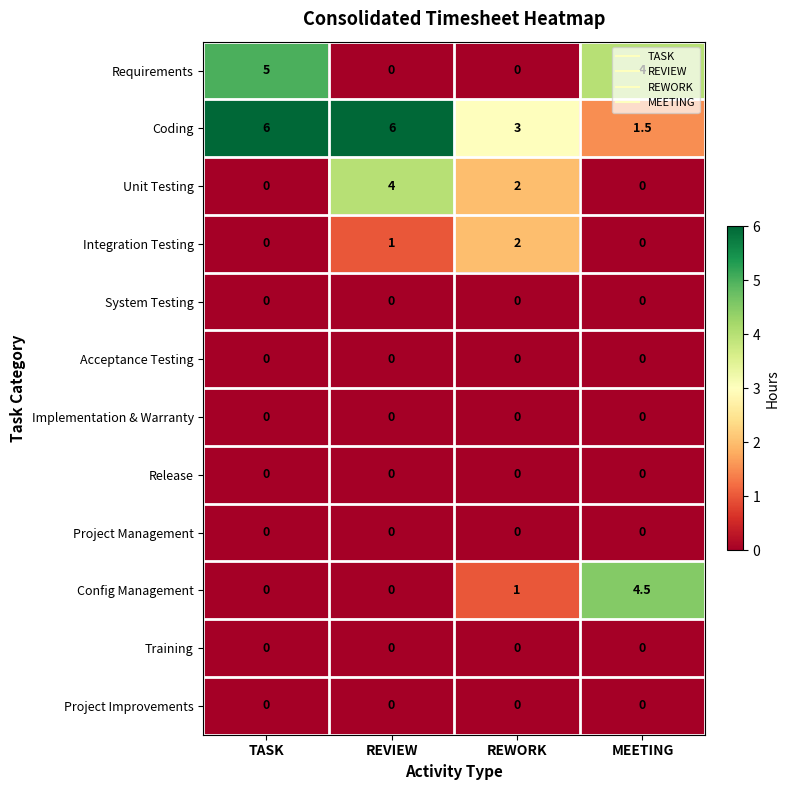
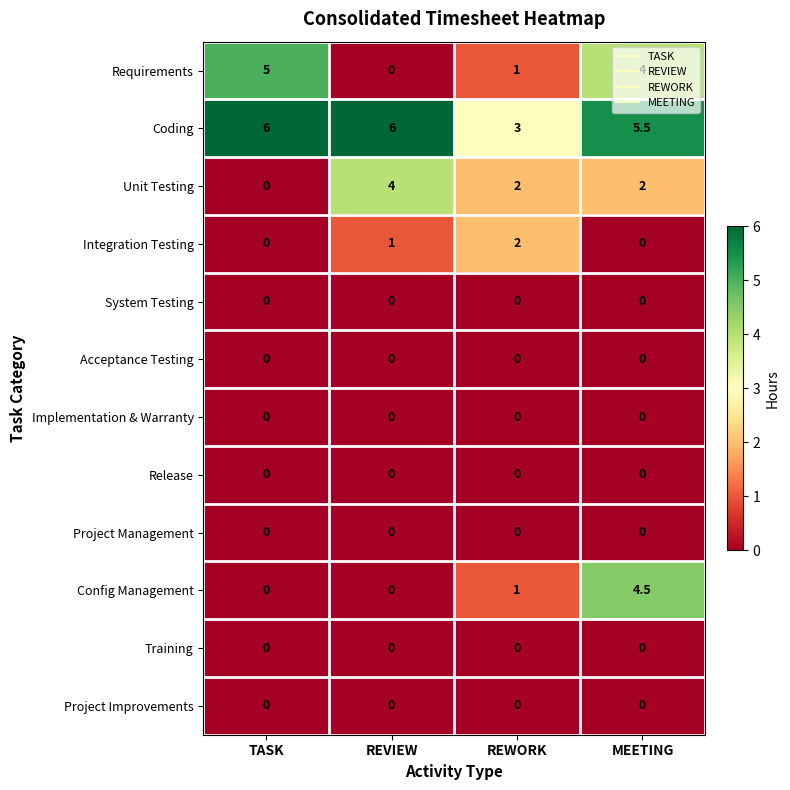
  {
    "Requirements": {
      "TASK": 5,
      "REVIEW": 0,
-     "REWORK": 0
+     "REWORK": 1
    },
    "Coding": {
      "TASK": 6,
      "REVIEW": 6,
      "REWORK": 3,
-     "MEETING": 1.5
+     "MEETING": 5.5
    },
    "Unit Testing": {
      "TASK": 0,
      "REVIEW": 4,
      "REWORK": 2,
-     "MEETING": 0
+     "MEETING": 2
    },
    "Integration Testing": {
      "TASK": 0,
      "REVIEW": 1,
      "REWORK": 2,
      "MEETING": 0
    },
    "System Testing": {
      "TASK": 0,
      "REVIEW": 0,
      "REWORK": 0,
      "MEETING": 0
    },
    "Acceptance Testing": {
      "TASK": 0,
      "REVIEW": 0,
      "REWORK": 0,
      "MEETING": 0
    },
    "Implementation & Warranty": {
      "TASK": 0,
      "REVIEW": 0,
      "REWORK": 0,
      "MEETING": 0
    },
    "Release": {
      "TASK": 0,
      "REVIEW": 0,
      "REWORK": 0,
      "MEETING": 0
    },
    "Project Management": {
      "TASK": 0,
      "REVIEW": 0,
      "REWORK": 0,
      "MEETING": 0
    },
    "Config Management": {
      "TASK": 0,
      "REVIEW": 0,
      "REWORK": 1,
      "MEETING": 4.5
    },
    "Training": {
      "TASK": 0,
      "REVIEW": 0,
      "REWORK": 0,
      "MEETING": 0
    },
    "Project Improvements": {
      "TASK": 0,
      "REVIEW": 0,
      "REWORK": 0,
      "MEETING": 0
    }
  }
